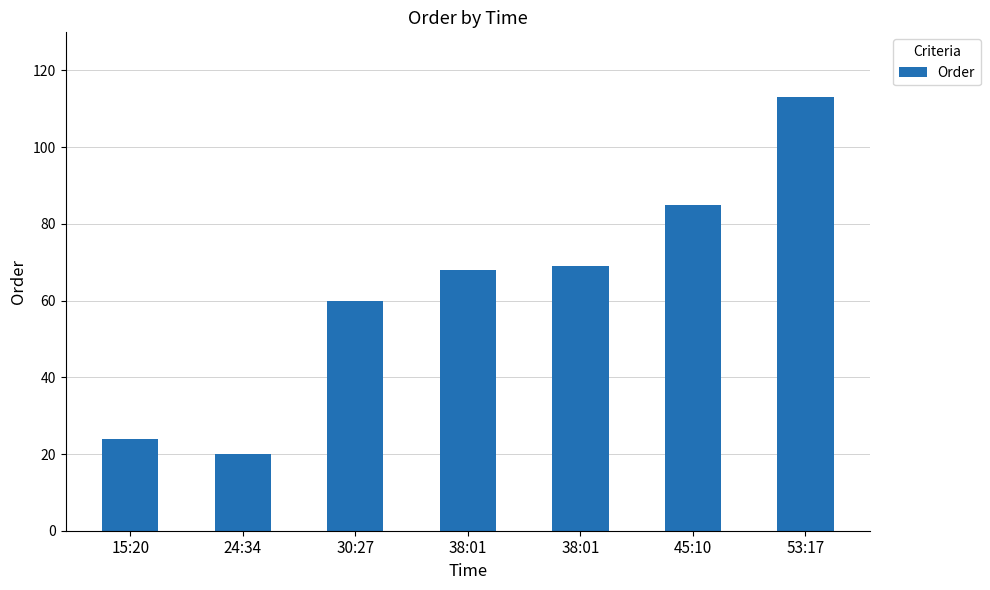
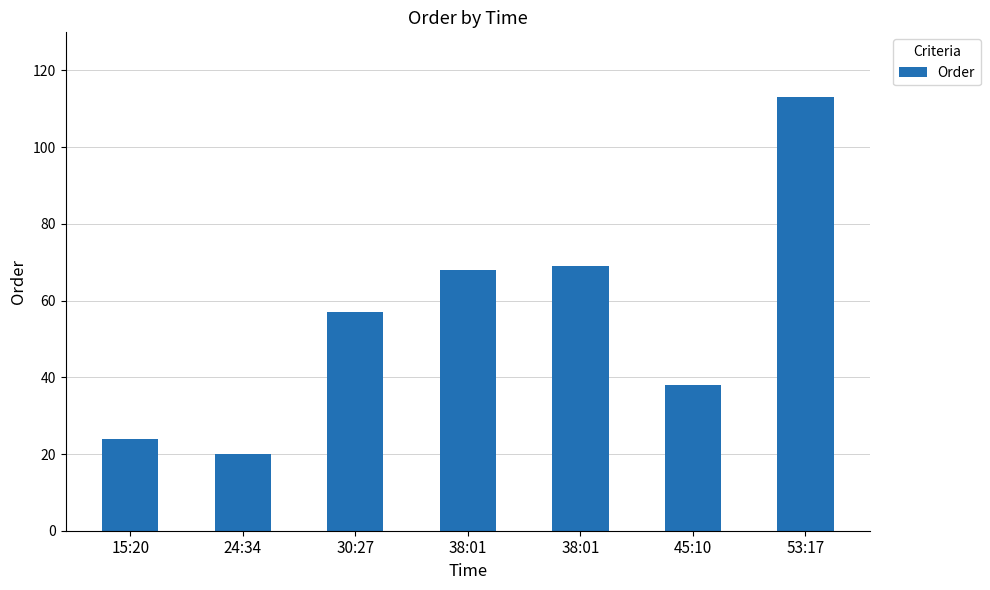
  {
    "15:20": 24,
    "24:34": 20,
-   "30:27": 60,
-   "45:10": 85,
+   "30:27": 57,
+   "45:10": 38,
    "53:17": 113
  }
